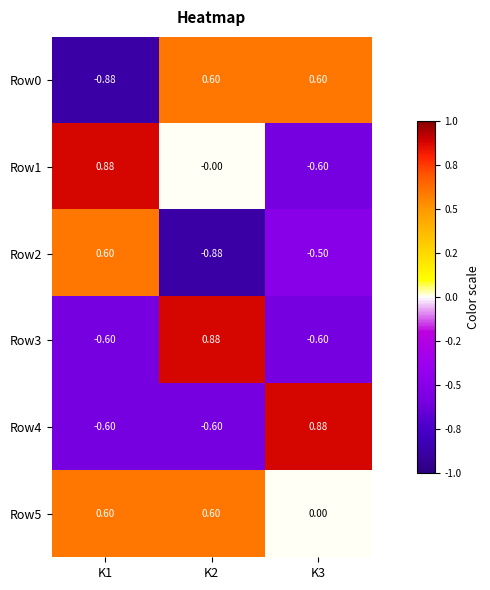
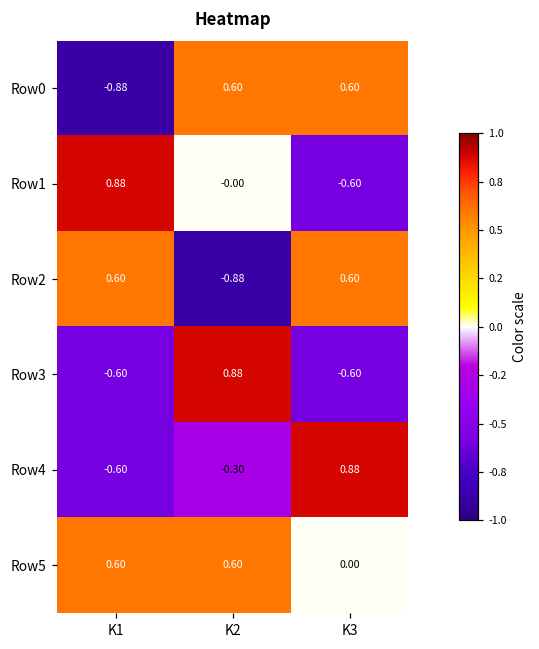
  {
    "Row0": {
      "K1": -0.88,
      "K2": 0.60,
      "K3": 0.60
    },
    "Row1": {
      "K1": 0.88,
      "K2": -0.00,
      "K3": -0.60
    },
    "Row2": {
      "K1": 0.60,
      "K2": -0.88,
-     "K3": -0.50
+     "K3": 0.60
    },
    "Row3": {
      "K1": -0.60,
      "K2": 0.88,
      "K3": -0.60
    },
    "Row4": {
      "K1": -0.60,
-     "K2": -0.60,
+     "K2": -0.30,
      "K3": 0.88
    },
    "Row5": {
      "K1": 0.60,
      "K2": 0.60,
      "K3": 0.00
    }
  }
